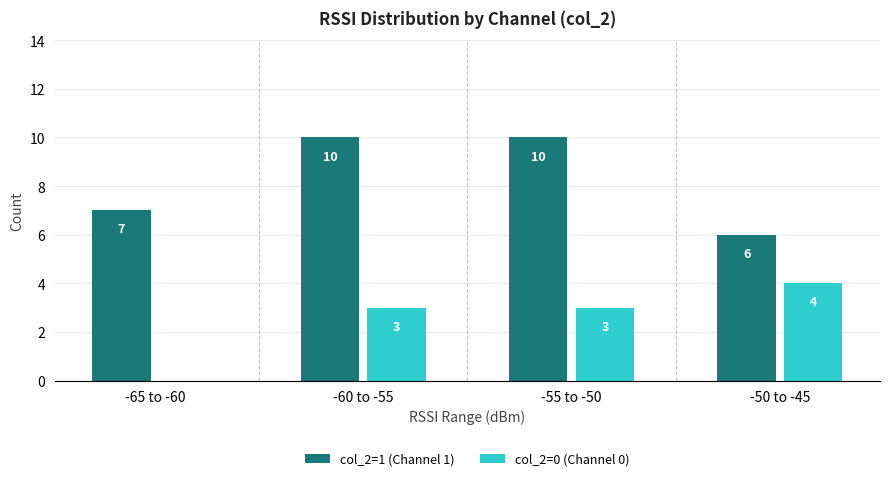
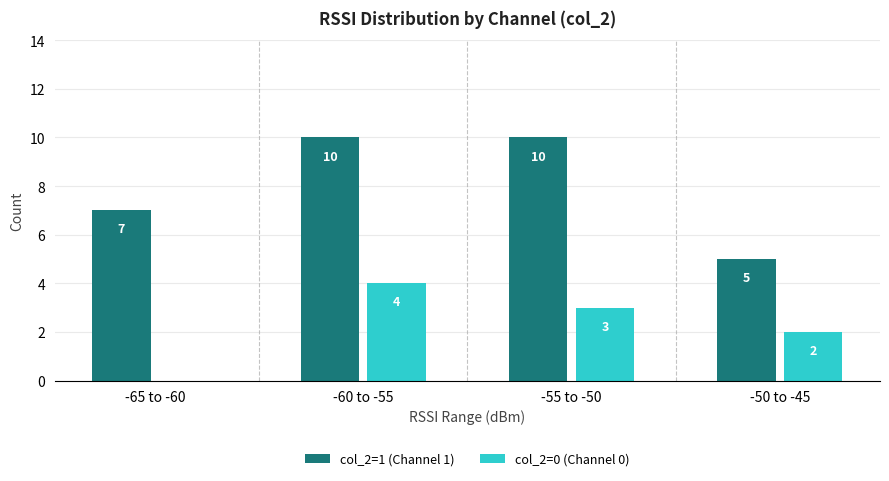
  {
    "col_2=1 (Channel 1)": {
      "-65 to -60": 7,
      "-60 to -55": 10,
      "-55 to -50": 10,
-     "-50 to -45": 6
+     "-50 to -45": 5
    },
    "col_2=0 (Channel 0)": {
-     "-60 to -55": 3,
+     "-60 to -55": 4,
      "-55 to -50": 3,
-     "-50 to -45": 4
+     "-50 to -45": 2
    }
  }
